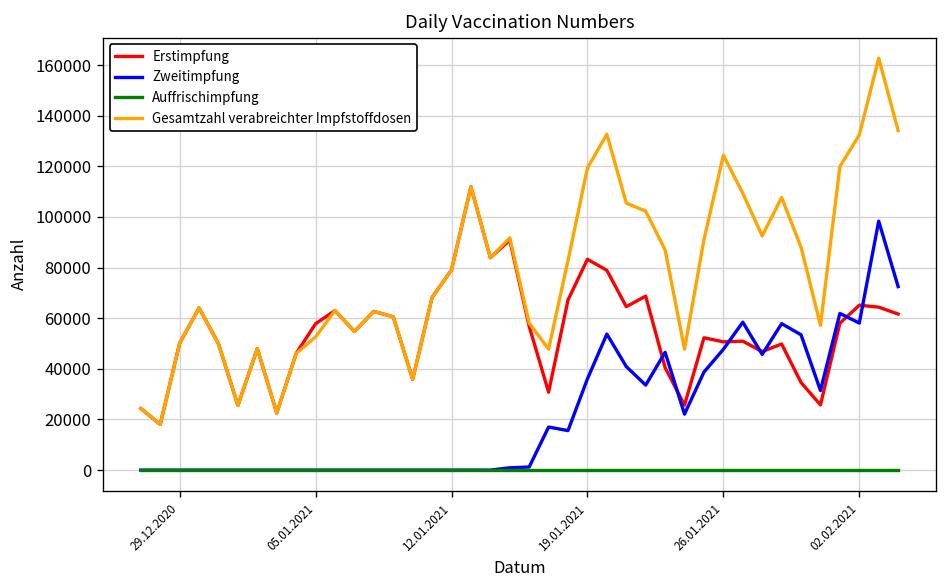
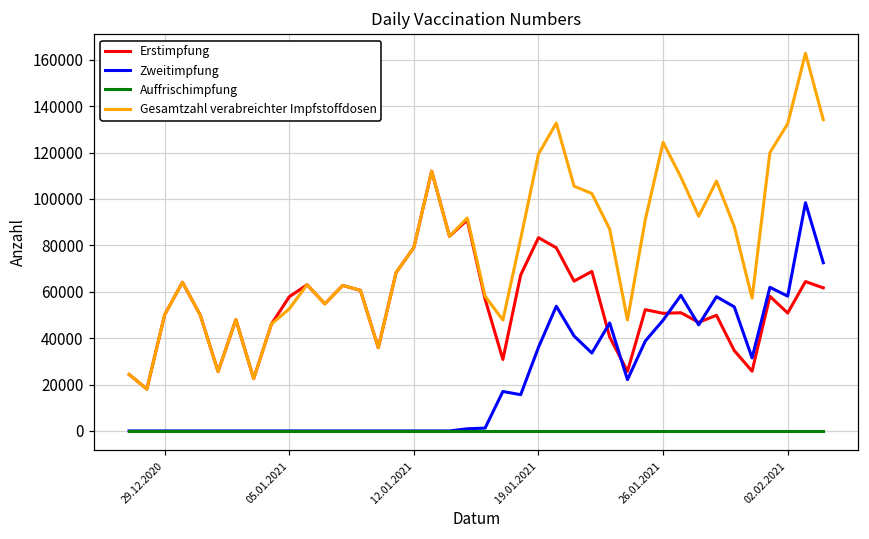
  {
    "Erstimpfung": {
      "05.01.2021": 58000,
      "19.01.2021": 83000,
      "26.01.2021": 51000,
-     "02.02.2021": 65000
+     "02.02.2021": 51000
    },
    "Zweitimpfung": {
      "19.01.2021": 36000,
      "26.01.2021": 48000,
      "02.02.2021": 58000
    },
    "Auffrischimpfung": {
      "19.01.2021": 0,
      "26.01.2021": 0,
      "02.02.2021": 0
    },
    "Gesamtzahl verabreichter Impfstoffdosen": {
      "05.01.2021": 53000,
      "19.01.2021": 119000,
      "26.01.2021": 124000,
      "02.02.2021": 132000
    }
  }
